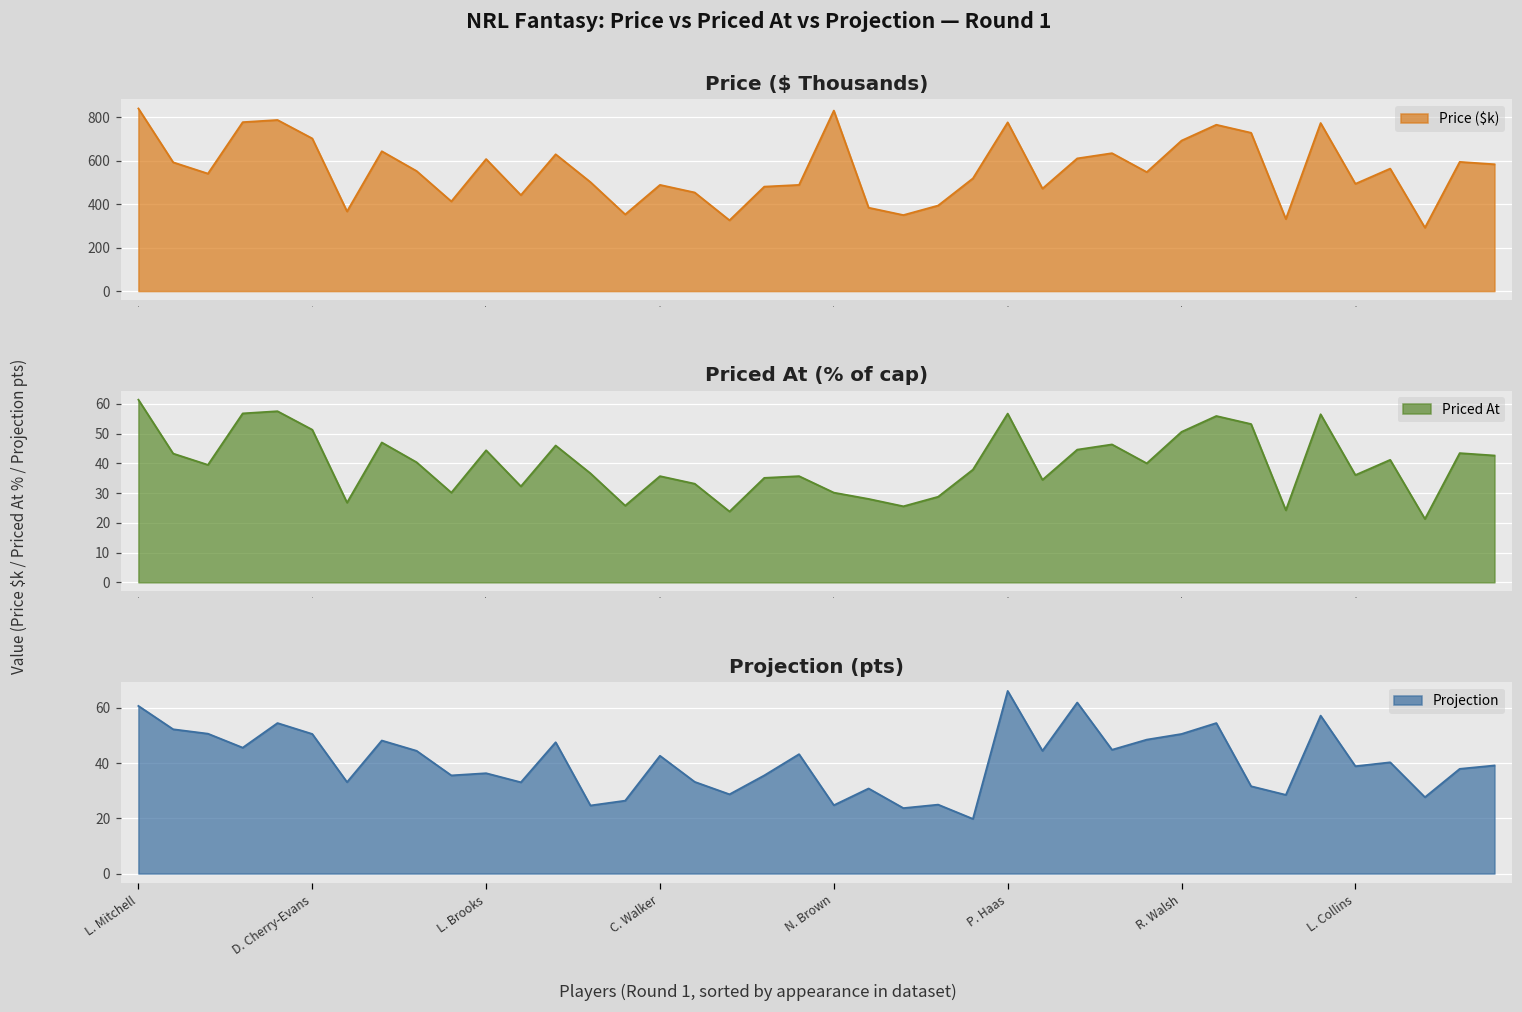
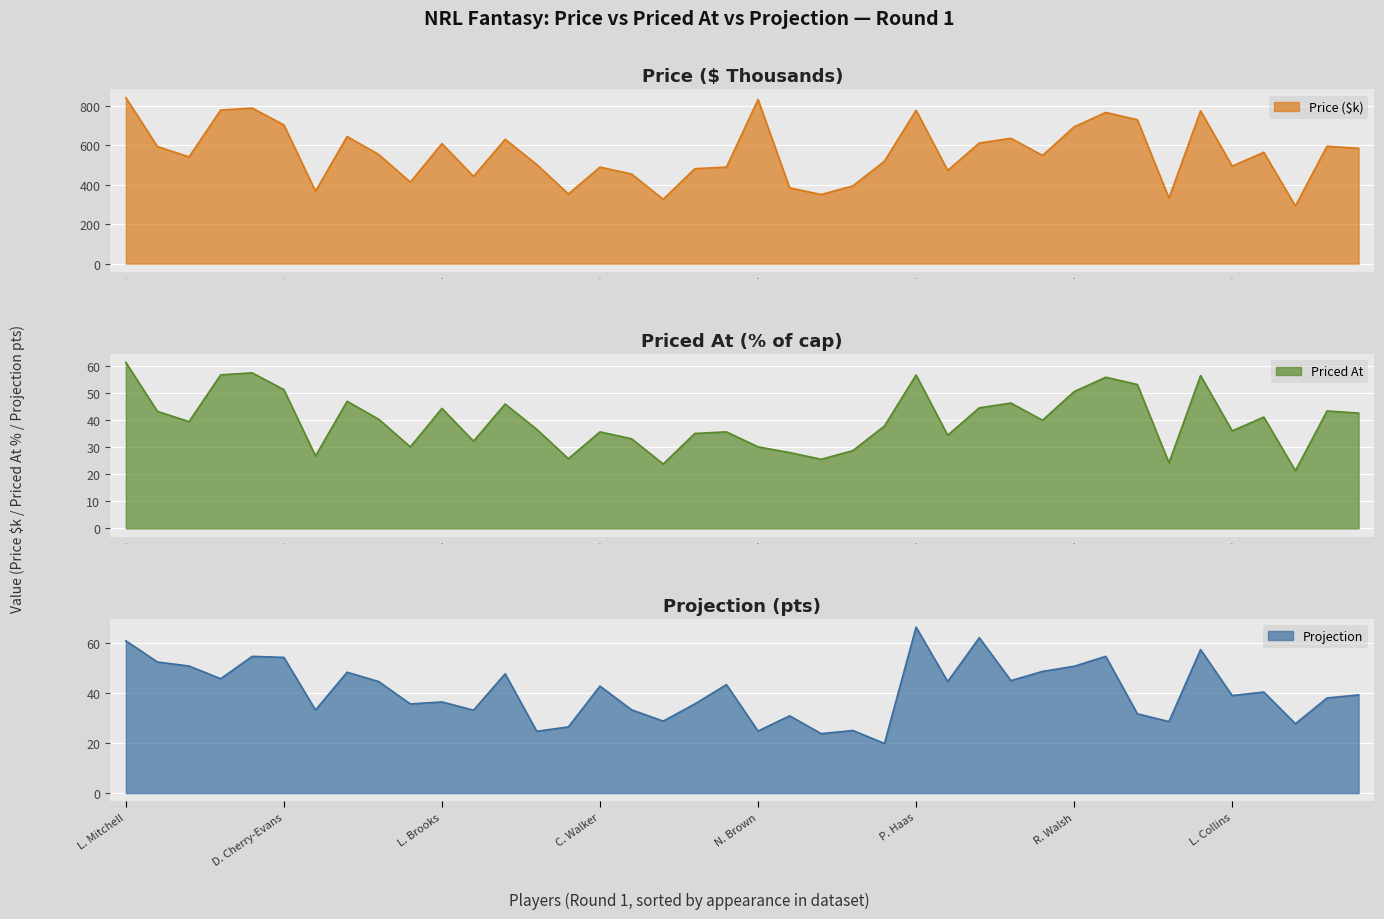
  {
    "Price ($ Thousands)": {
      "0": 840,
      "5": 700,
      "10": 610,
      "15": 490,
      "20": 830,
      "25": 780,
      "30": 690,
      "35": 490
    },
    "Priced At (% of cap)": {
      "0": 61,
      "5": 51,
      "10": 44,
      "15": 36,
      "20": 30,
      "25": 57,
      "30": 51,
      "35": 36
    },
    "Projection (pts)": {
      "L. Mitchell": 61,
-     "D. Cherry-Evans": 51,
+     "D. Cherry-Evans": 54,
      "L. Brooks": 36,
      "C. Walker": 43,
      "N. Brown": 25,
      "P. Haas": 66,
      "R. Walsh": 51,
      "L. Collins": 39
    }
  }
